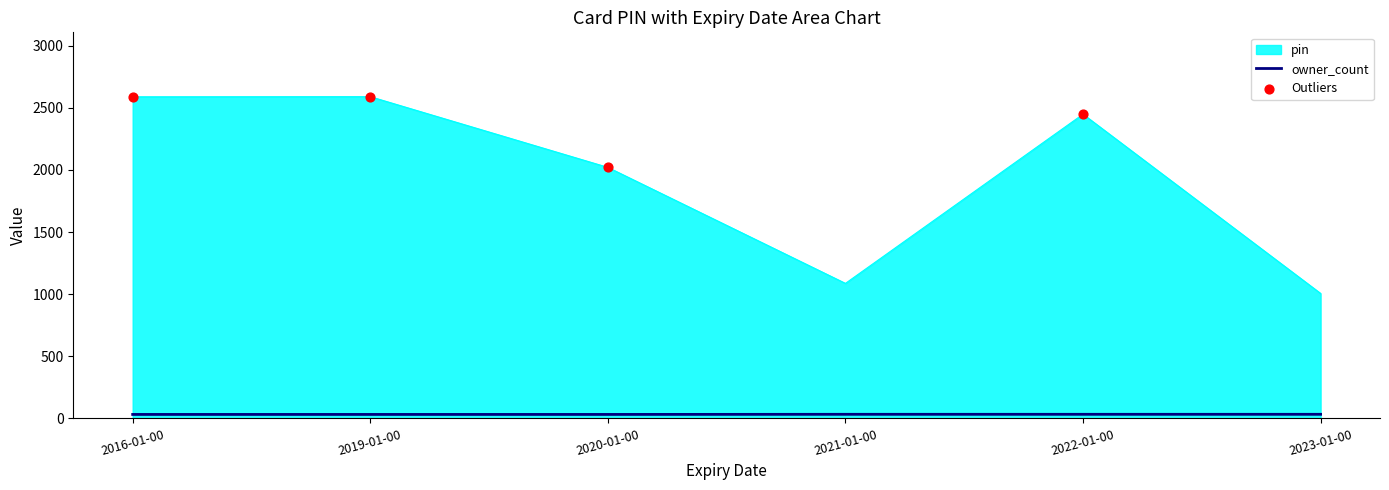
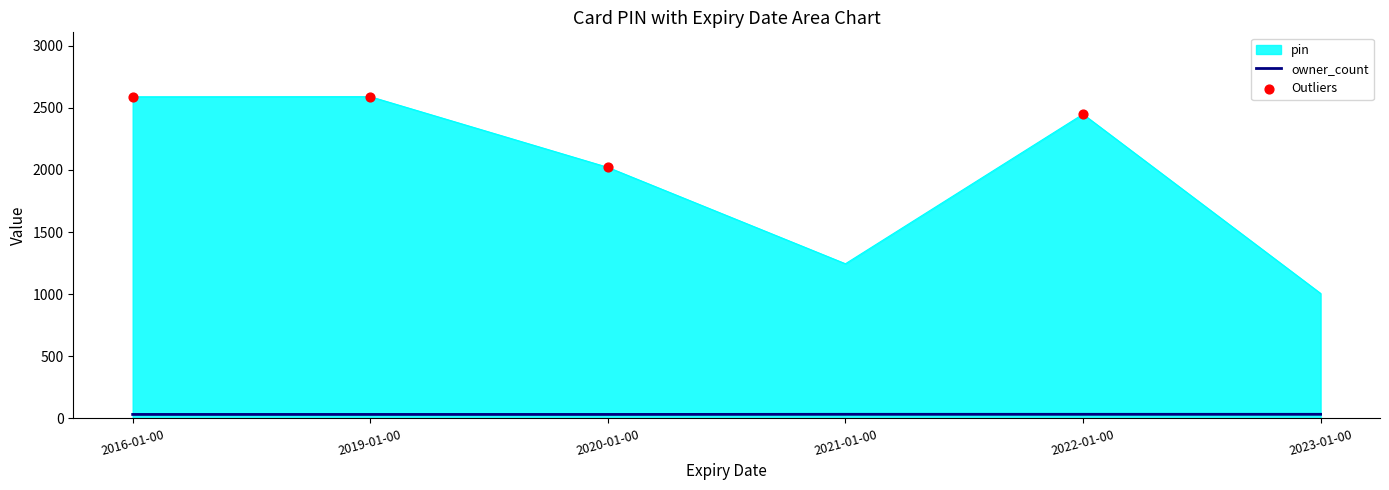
  {
    "pin": {
-     "2021-01-00": 1090,
+     "2021-01-00": 1250,
      "2023-01-00": 1010
    },
    "owner_count": {
      "2016-01-00": 30,
      "2019-01-00": 30,
      "2020-01-00": 30,
      "2021-01-00": 30,
      "2022-01-00": 30,
      "2023-01-00": 30
    }
  }
